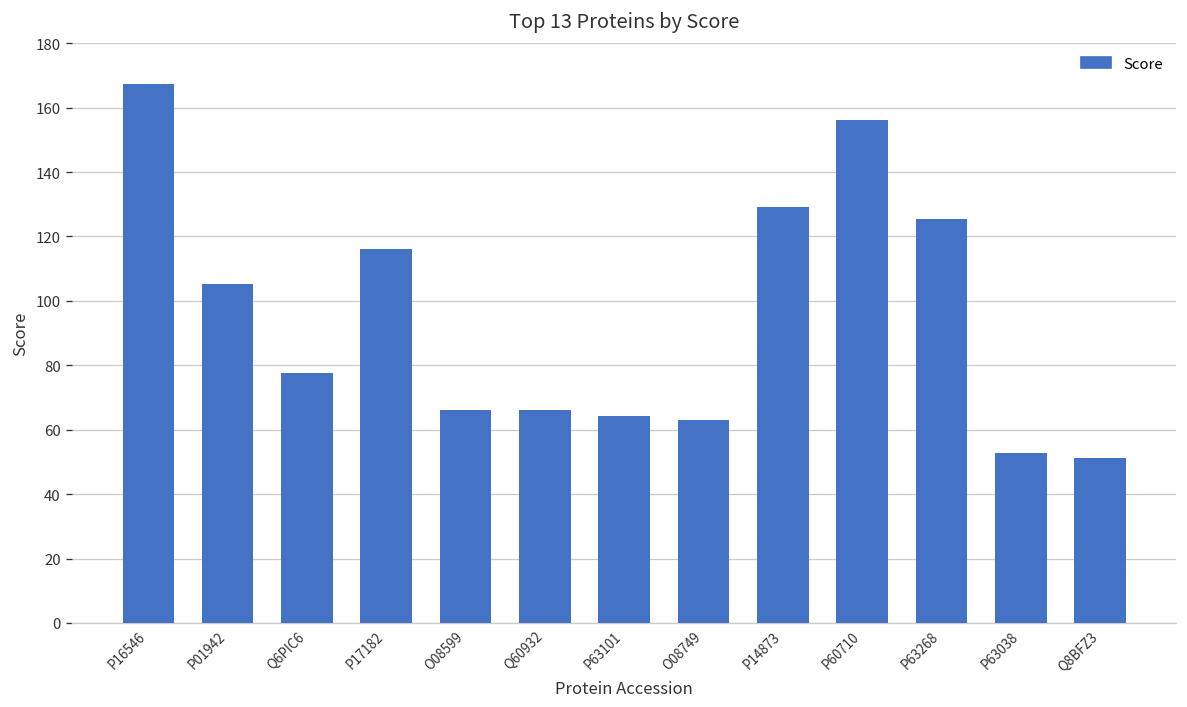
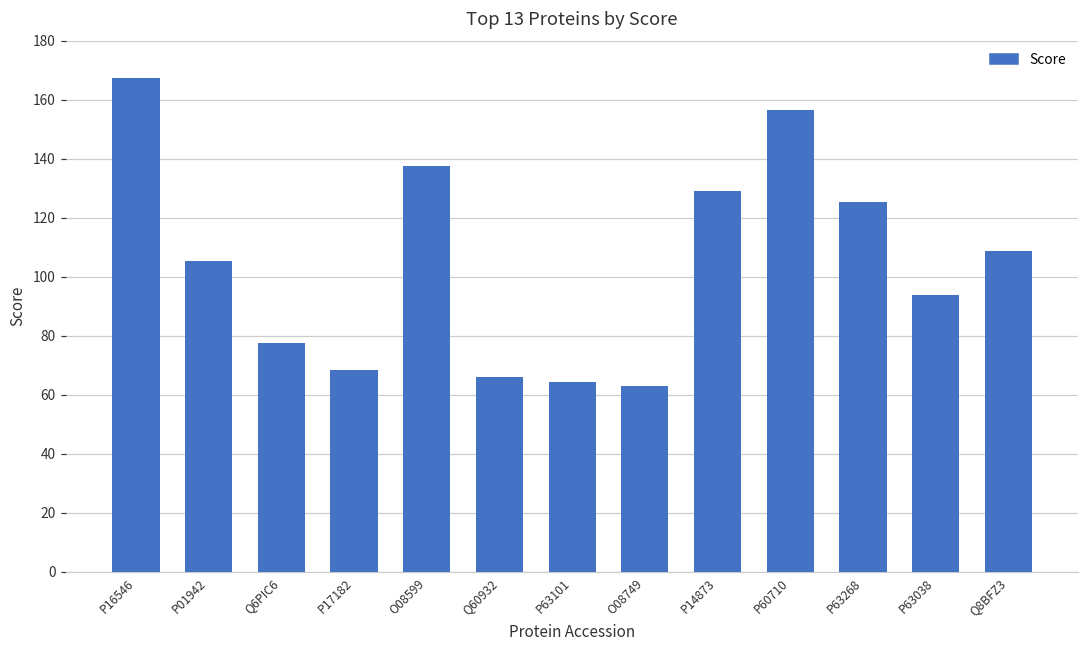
  {
    "P16546": 167,
    "P01942": 105,
    "Q6PIC6": 78,
-   "P17182": 116,
-   "O08599": 66,
+   "P17182": 68,
+   "O08599": 138,
    "Q60932": 66,
    "P63101": 64,
    "O08749": 63,
    "P14873": 129,
    "P60710": 156,
    "P63268": 125,
-   "P63038": 53,
-   "Q8BFZ3": 51
+   "P63038": 94,
+   "Q8BFZ3": 109
  }
